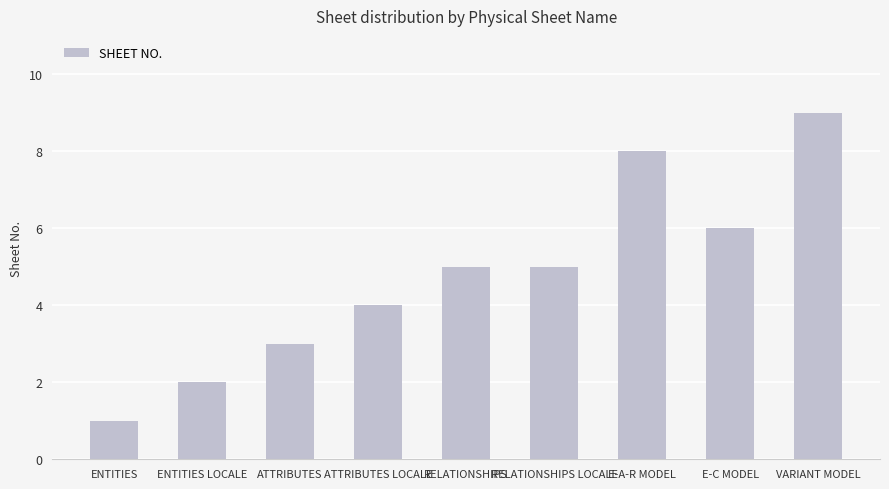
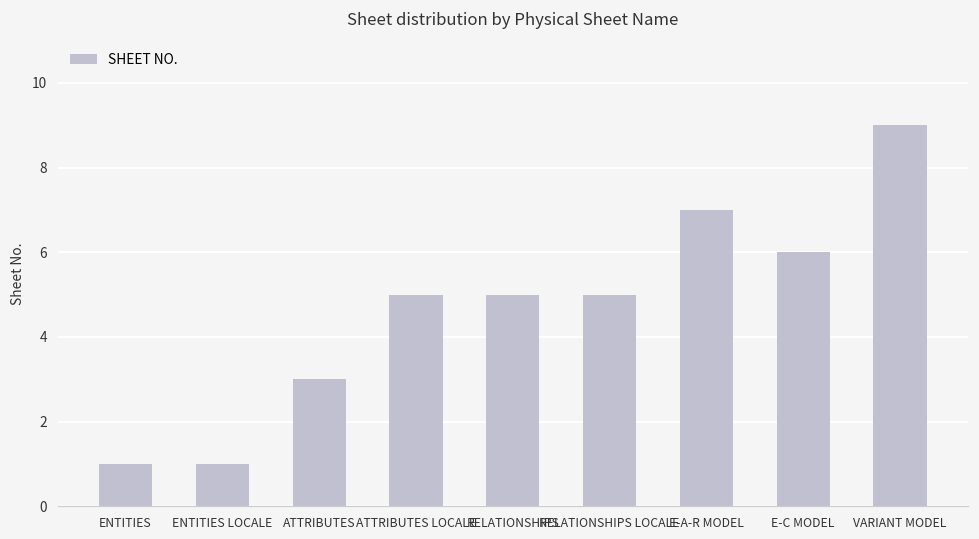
  {
    "ENTITIES": 1,
-   "ENTITIES LOCALE": 2,
+   "ENTITIES LOCALE": 1,
    "ATTRIBUTES": 3,
-   "ATTRIBUTES LOCALE": 4,
+   "ATTRIBUTES LOCALE": 5,
    "RELATIONSHIPS LOCALE": 5,
-   "E-A-R MODEL": 8,
+   "E-A-R MODEL": 7,
    "E-C MODEL": 6,
    "VARIANT MODEL": 9
  }
